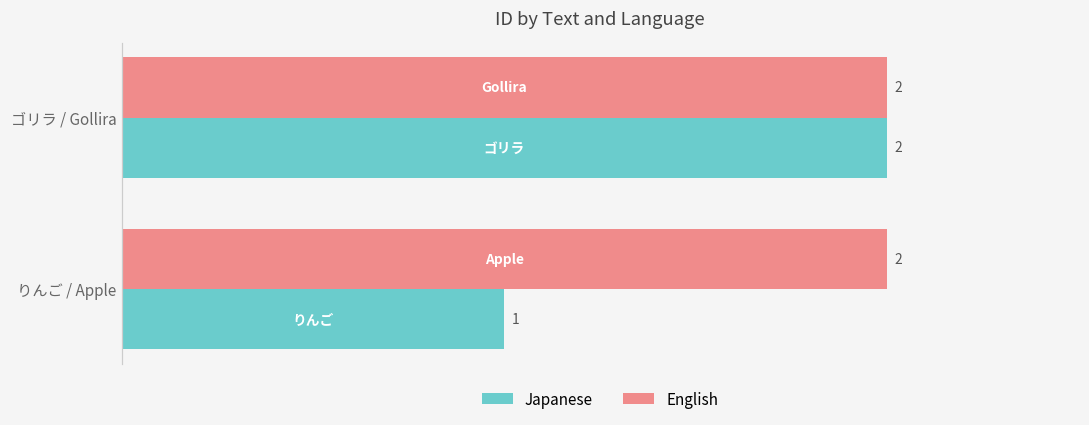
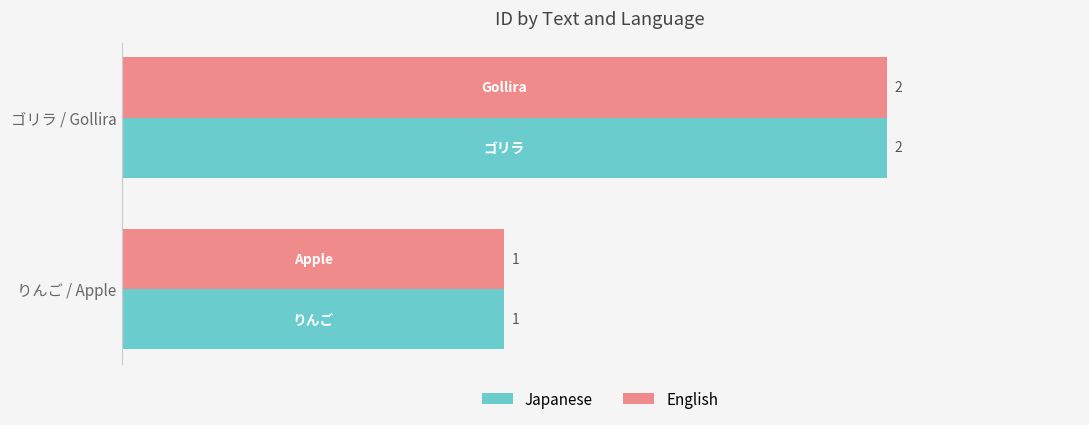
  {
    "Japanese": {
      "ゴリラ / Gollira": 2,
      "りんご / Apple": 1
    },
    "English": {
      "ゴリラ / Gollira": 2,
-     "りんご / Apple": 2
+     "りんご / Apple": 1
    }
  }
